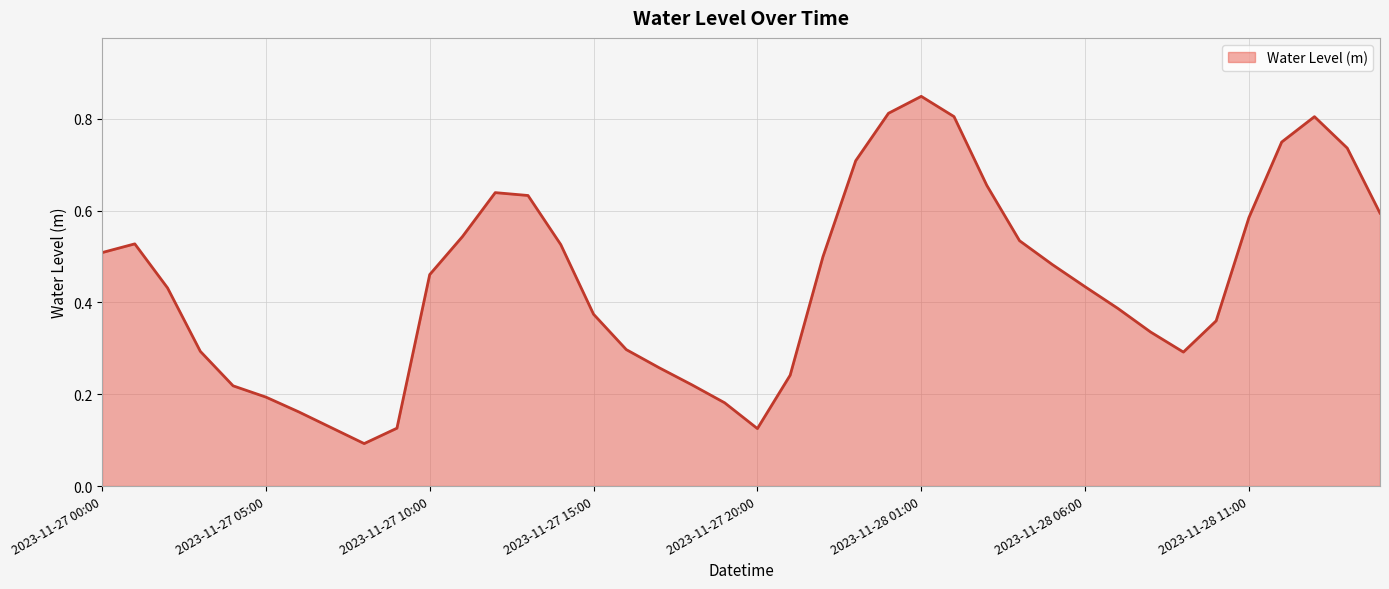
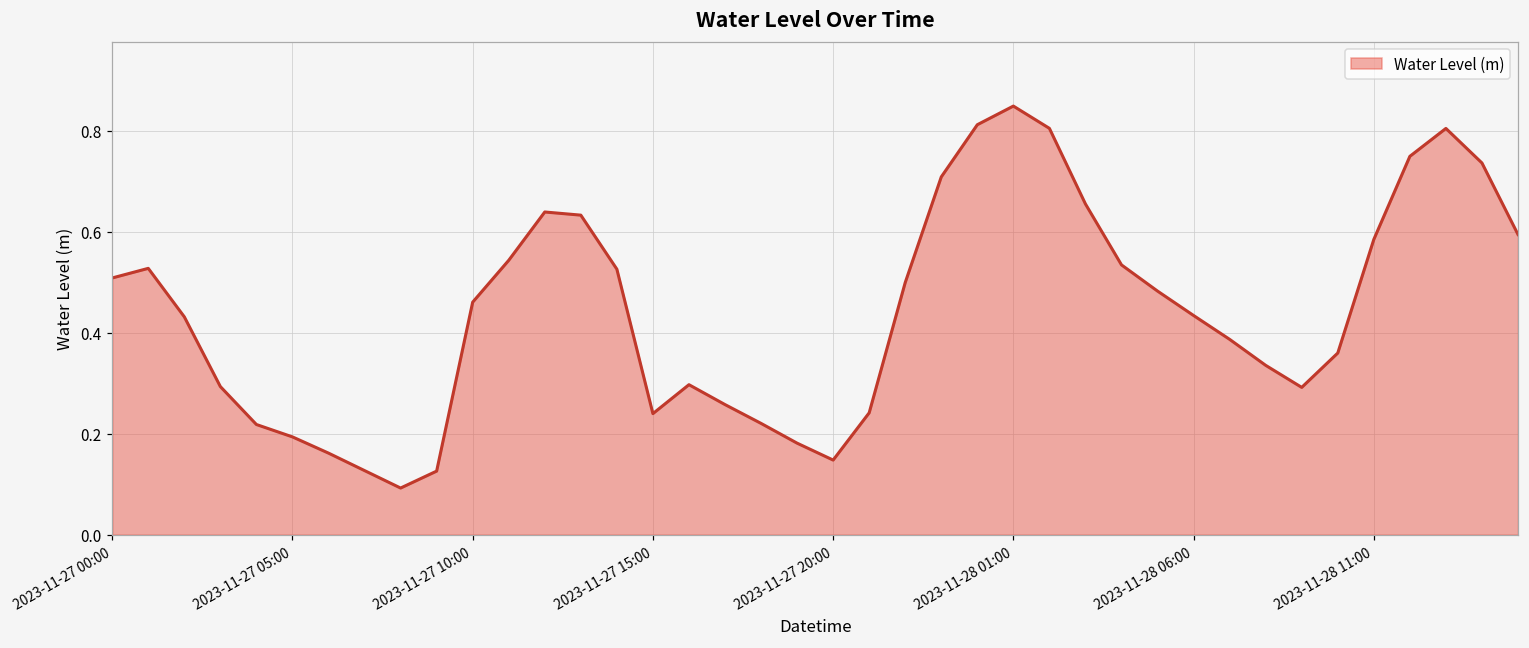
  {
    "2023-11-27 00:00": 0.51,
    "2023-11-27 05:00": 0.19,
    "2023-11-27 10:00": 0.46,
-   "2023-11-27 15:00": 0.37,
-   "2023-11-27 20:00": 0.13,
+   "2023-11-27 15:00": 0.24,
+   "2023-11-27 20:00": 0.15,
    "2023-11-28 01:00": 0.85,
    "2023-11-28 06:00": 0.43,
    "2023-11-28 11:00": 0.59
  }
